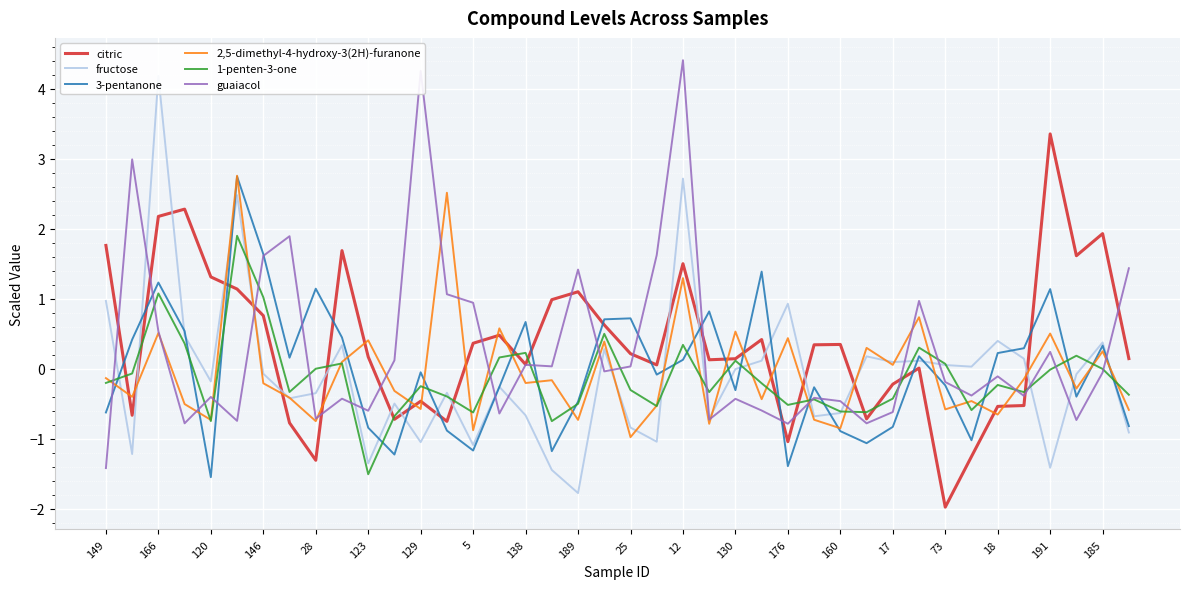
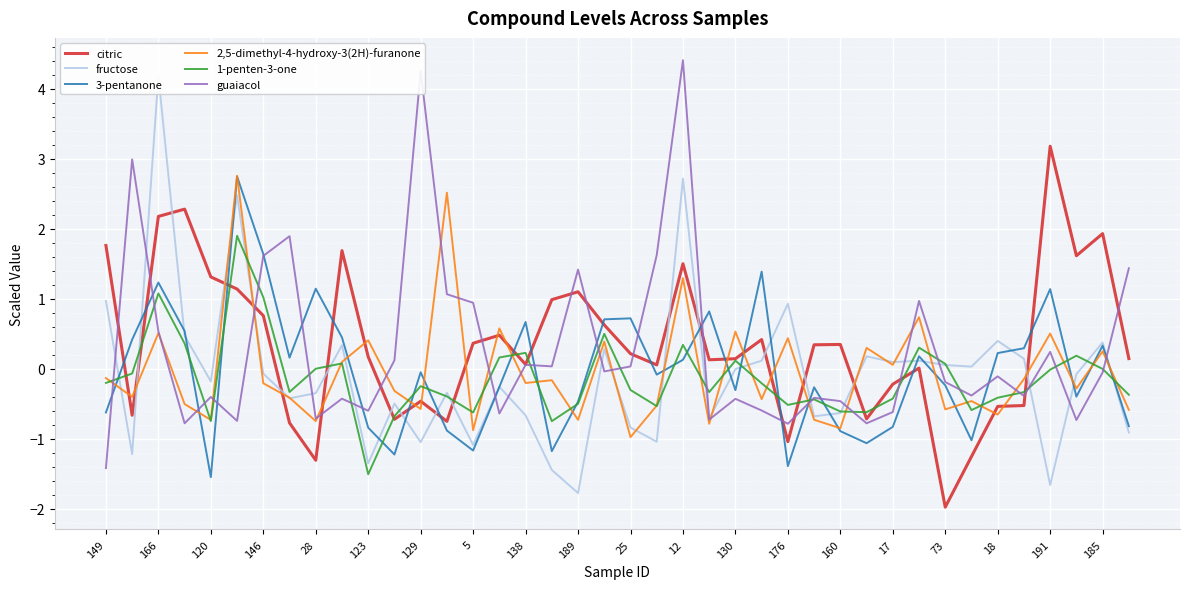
  {
    "citric": {
      "149": 1.8,
      "166": 2.2,
      "120": 1.3,
      "146": 0.8,
      "28": -1.3,
      "123": 0.2,
      "129": -0.5,
      "189": 1.1,
      "12": 1.5,
      "176": -1.0,
      "160": 0.3,
      "73": -2.0,
      "18": -0.5,
-     "191": 3.4,
+     "191": 3.2,
      "185": 1.9
    },
    "fructose": {
      "149": 1.0,
      "120": -0.2,
      "146": -0.1,
      "28": -0.4,
      "123": -1.4,
      "129": -1.1,
      "138": -0.7,
      "189": -1.8,
      "12": 2.7,
      "130": 0.0,
      "176": 0.9,
      "18": 0.4,
-     "191": -1.4,
+     "191": -1.7,
      "185": 0.4
    },
    "3-pentanone": {
      "149": -0.6,
      "166": 1.2,
      "120": -1.6,
      "28": 1.1,
      "123": -0.8,
      "129": -0.1,
      "138": 0.7,
      "12": 0.1,
      "130": -0.3,
      "176": -1.4,
      "160": -0.9,
      "73": -0.2,
      "18": 0.2,
      "191": 1.1,
      "185": 0.3
    },
    "2,5-dimethyl-4-hydroxy-3(2H)-furanone": {
      "149": -0.1,
      "146": -0.2,
      "123": 0.4,
      "129": -0.6,
      "138": -0.2,
      "189": -0.7,
      "12": 1.3,
      "130": 0.5,
      "176": 0.4,
      "160": -0.9,
      "73": -0.6,
      "18": -0.7,
      "191": 0.5,
      "185": 0.2
    },
    "1-penten-3-one": {
      "149": -0.2,
      "166": 1.1,
      "146": 1.0,
      "28": 0.0,
      "123": -1.5,
      "129": -0.3,
      "138": 0.2,
      "12": 0.3,
      "176": -0.5,
-     "18": -0.2,
+     "18": -0.4,
      "191": 0.0,
      "185": 0.0
    },
    "guaiacol": {
      "149": -1.4,
      "120": -0.4,
      "123": -0.6,
      "189": 1.4,
      "12": 4.4,
      "130": -0.4,
      "176": -0.8,
      "160": -0.5,
      "73": -0.2,
      "18": -0.1,
      "191": 0.2,
      "185": -0.1
    }
  }
